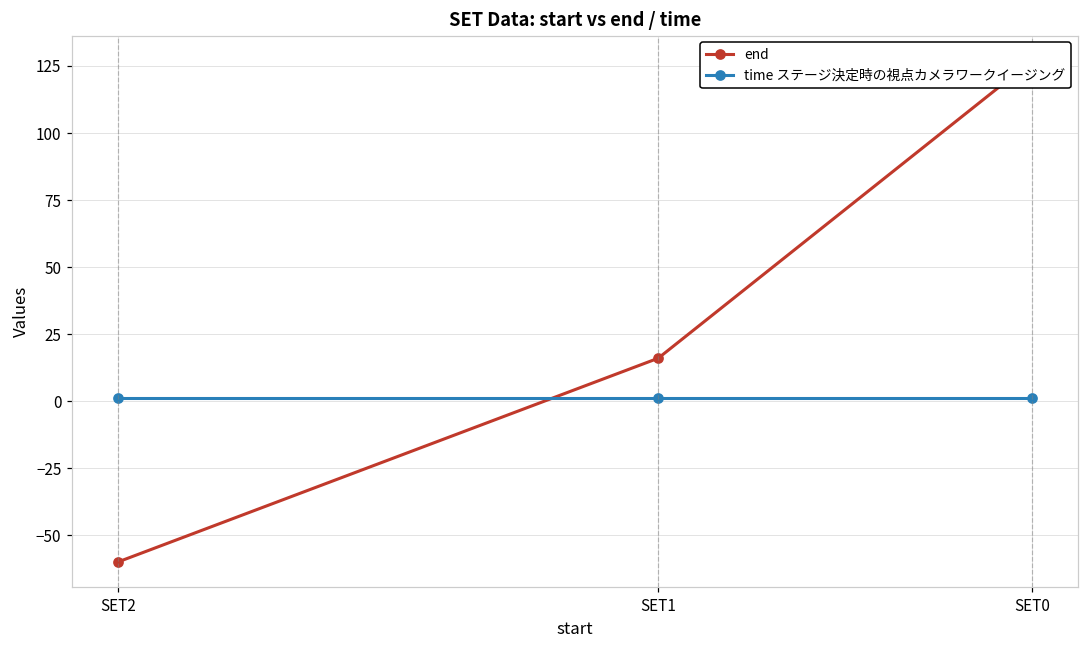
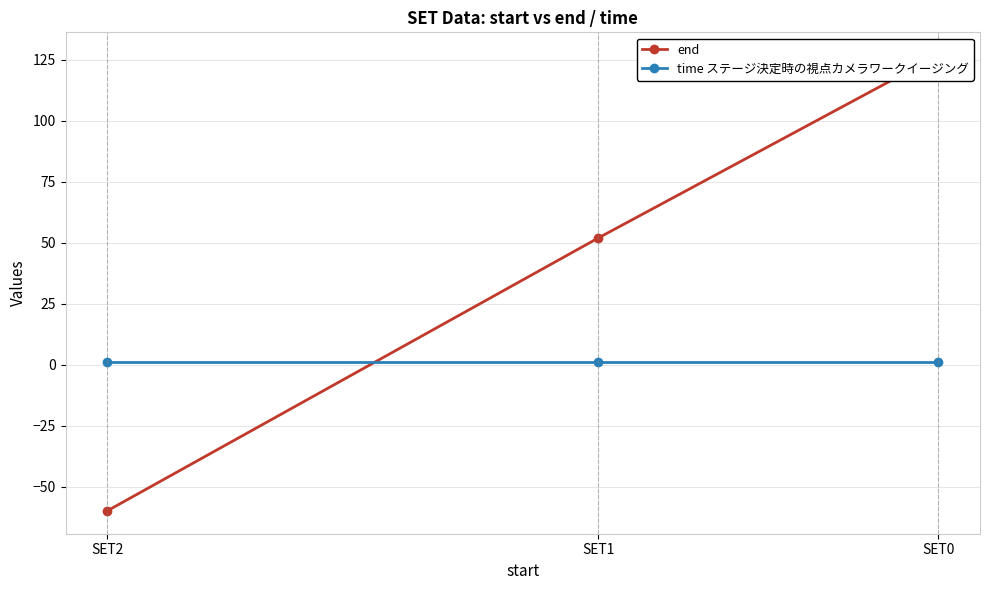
  {
    "end": {
      "SET2": -60,
-     "SET1": 16
+     "SET1": 52
    },
    "time ステージ決定時の視点カメラワークイージング": {
      "SET2": 1,
      "SET1": 1,
      "SET0": 1
    }
  }
